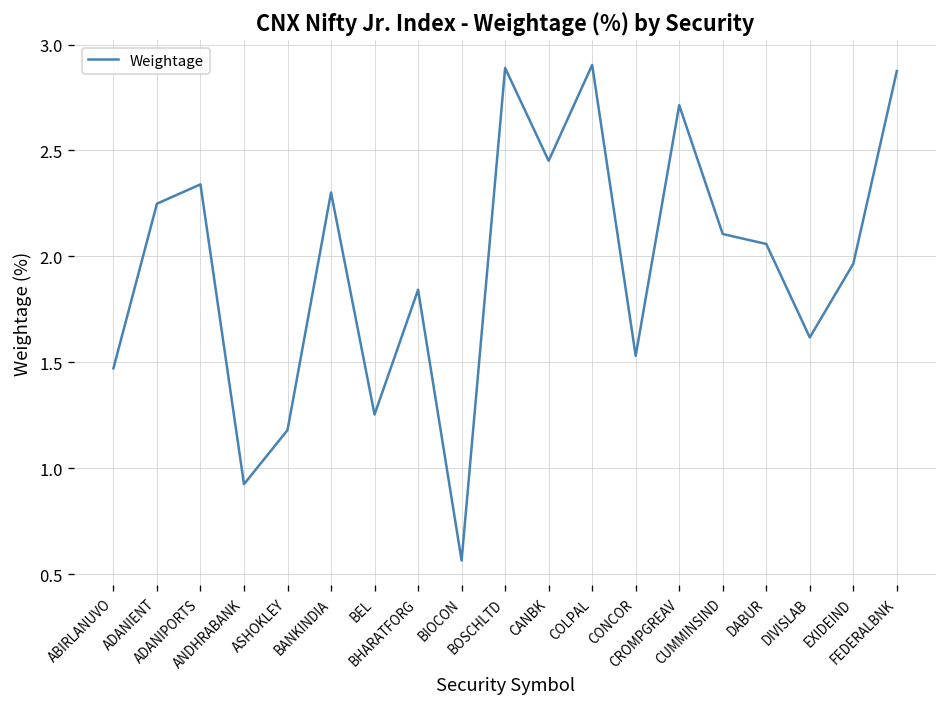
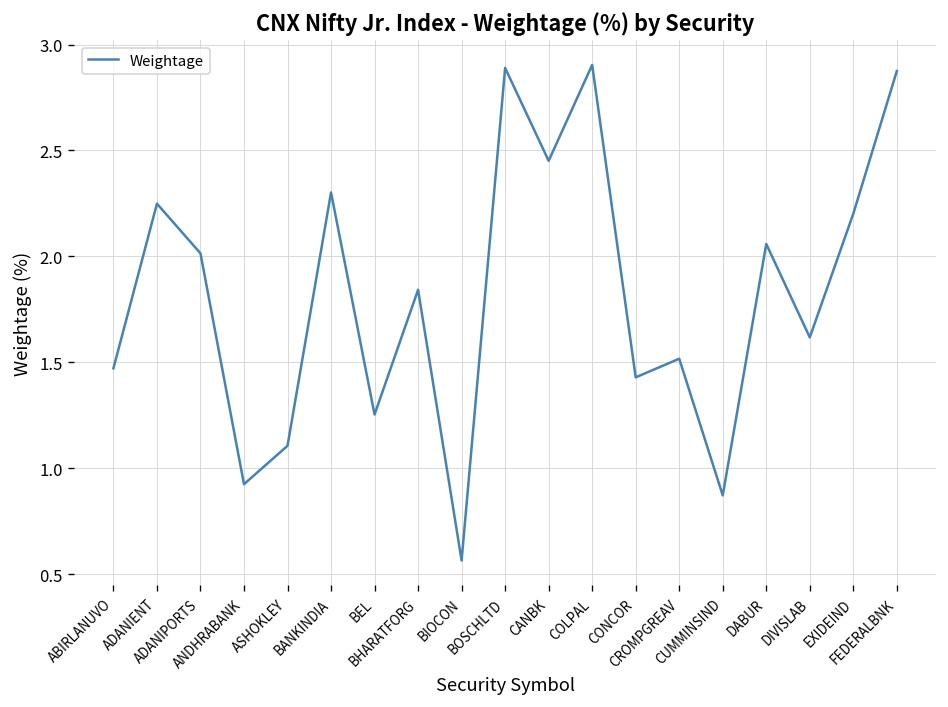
  {
    "ABIRLANUVO": 1.47,
    "ADANIENT": 2.25,
-   "ADANIPORTS": 2.34,
+   "ADANIPORTS": 2.01,
    "ANDHRABANK": 0.92,
-   "ASHOKLEY": 1.18,
+   "ASHOKLEY": 1.11,
    "BANKINDIA": 2.30,
    "BEL": 1.25,
    "BHARATFORG": 1.84,
    "BIOCON": 0.56,
    "BOSCHLTD": 2.89,
    "CANBK": 2.45,
    "COLPAL": 2.90,
-   "CONCOR": 1.53,
-   "CROMPGREAV": 2.71,
-   "CUMMINSIND": 2.11,
+   "CONCOR": 1.43,
+   "CROMPGREAV": 1.52,
+   "CUMMINSIND": 0.87,
    "DABUR": 2.06,
    "DIVISLAB": 1.62,
-   "EXIDEIND": 1.97,
+   "EXIDEIND": 2.20,
    "FEDERALBNK": 2.88
  }
